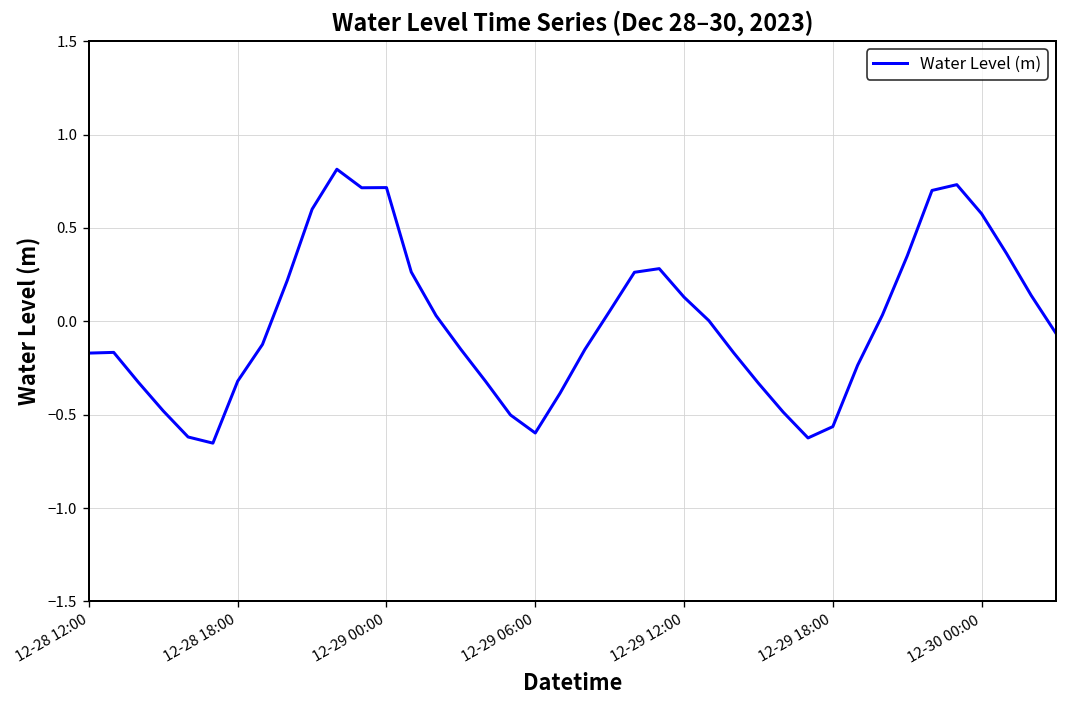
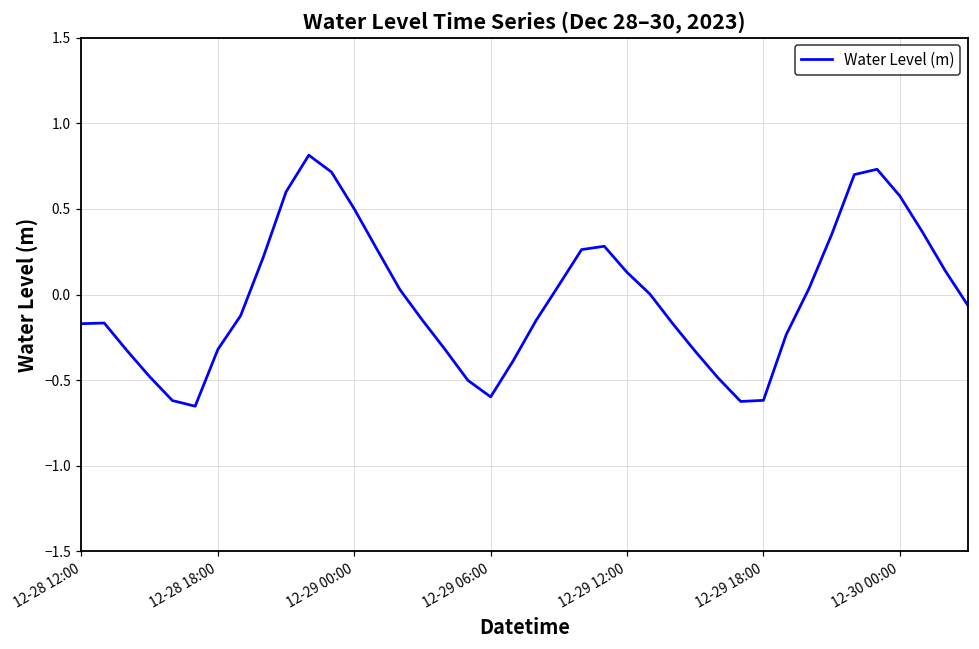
  {
    "12-28 12:00": -0.17,
    "12-28 18:00": -0.32,
-   "12-29 00:00": 0.72,
+   "12-29 00:00": 0.50,
    "12-29 06:00": -0.60,
    "12-29 12:00": 0.13,
-   "12-29 18:00": -0.56,
+   "12-29 18:00": -0.62,
    "12-30 00:00": 0.58
  }
